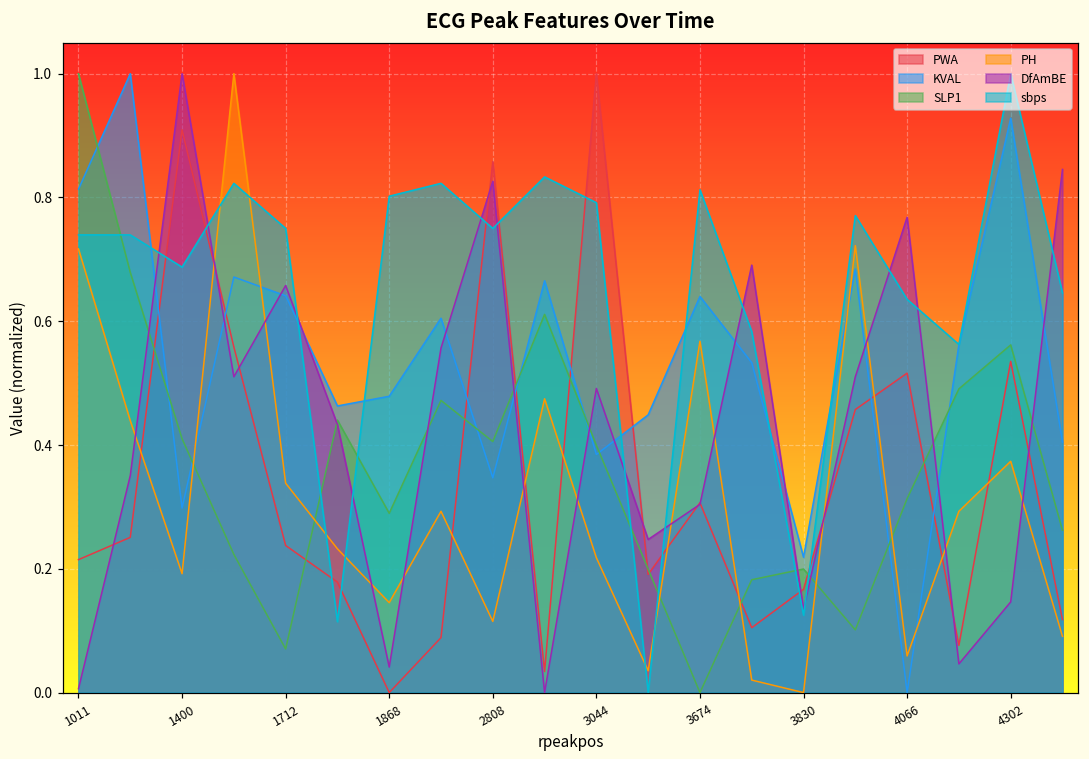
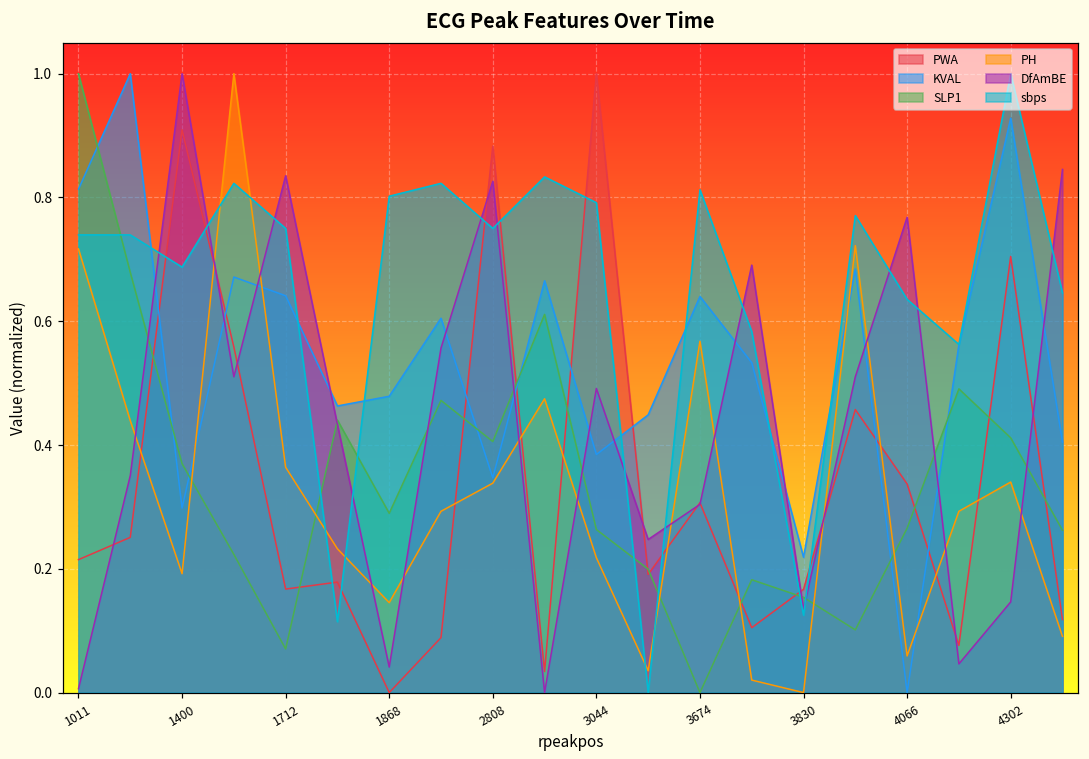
  {
    "PWA": {
      "1011": 0.21,
      "1400": 0.91,
-     "1712": 0.24,
+     "1712": 0.17,
      "1868": 0.00,
-     "2808": 0.86,
+     "2808": 0.88,
      "3044": 1.00,
      "3830": 0.17,
-     "4066": 0.52,
-     "4302": 0.54
+     "4066": 0.34,
+     "4302": 0.70
    },
    "SLP1": {
      "1011": 1.00,
-     "1400": 0.41,
+     "1400": 0.37,
      "1712": 0.07,
      "1868": 0.29,
      "2808": 0.41,
-     "3044": 0.40,
+     "3044": 0.26,
      "3674": 0.00,
-     "3830": 0.20,
-     "4066": 0.31,
-     "4302": 0.56
+     "3830": 0.15,
+     "4066": 0.27,
+     "4302": 0.41
    },
    "PH": {
      "1011": 0.72,
      "1400": 0.19,
-     "1712": 0.34,
+     "1712": 0.36,
      "1868": 0.15,
-     "2808": 0.12,
+     "2808": 0.34,
      "3044": 0.22,
      "3674": 0.57,
      "3830": 0.00,
      "4066": 0.06,
-     "4302": 0.37
+     "4302": 0.34
    },
    "DfAmBE": {
      "1011": 0.01,
      "1400": 1.00,
-     "1712": 0.66,
+     "1712": 0.84,
      "1868": 0.04,
      "2808": 0.83,
      "3044": 0.49,
      "3830": 0.13,
      "4066": 0.77,
      "4302": 0.15
    }
  }
